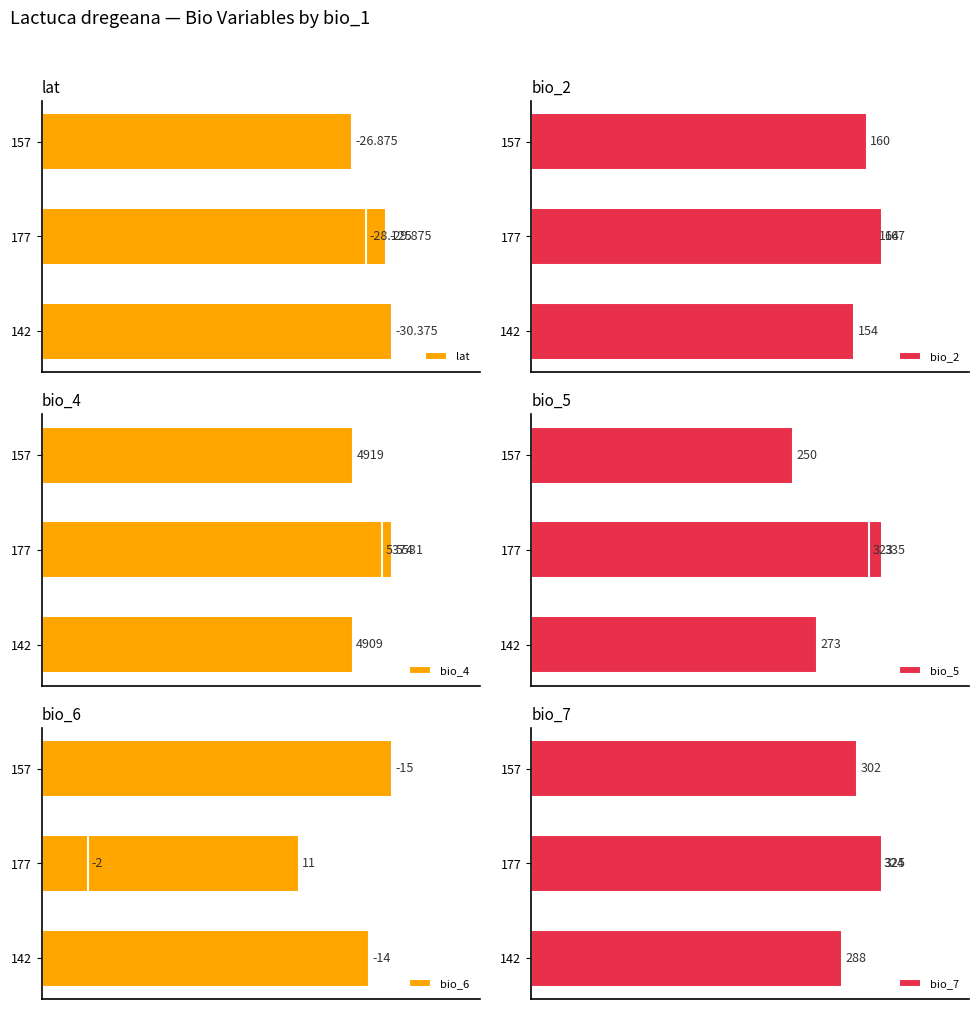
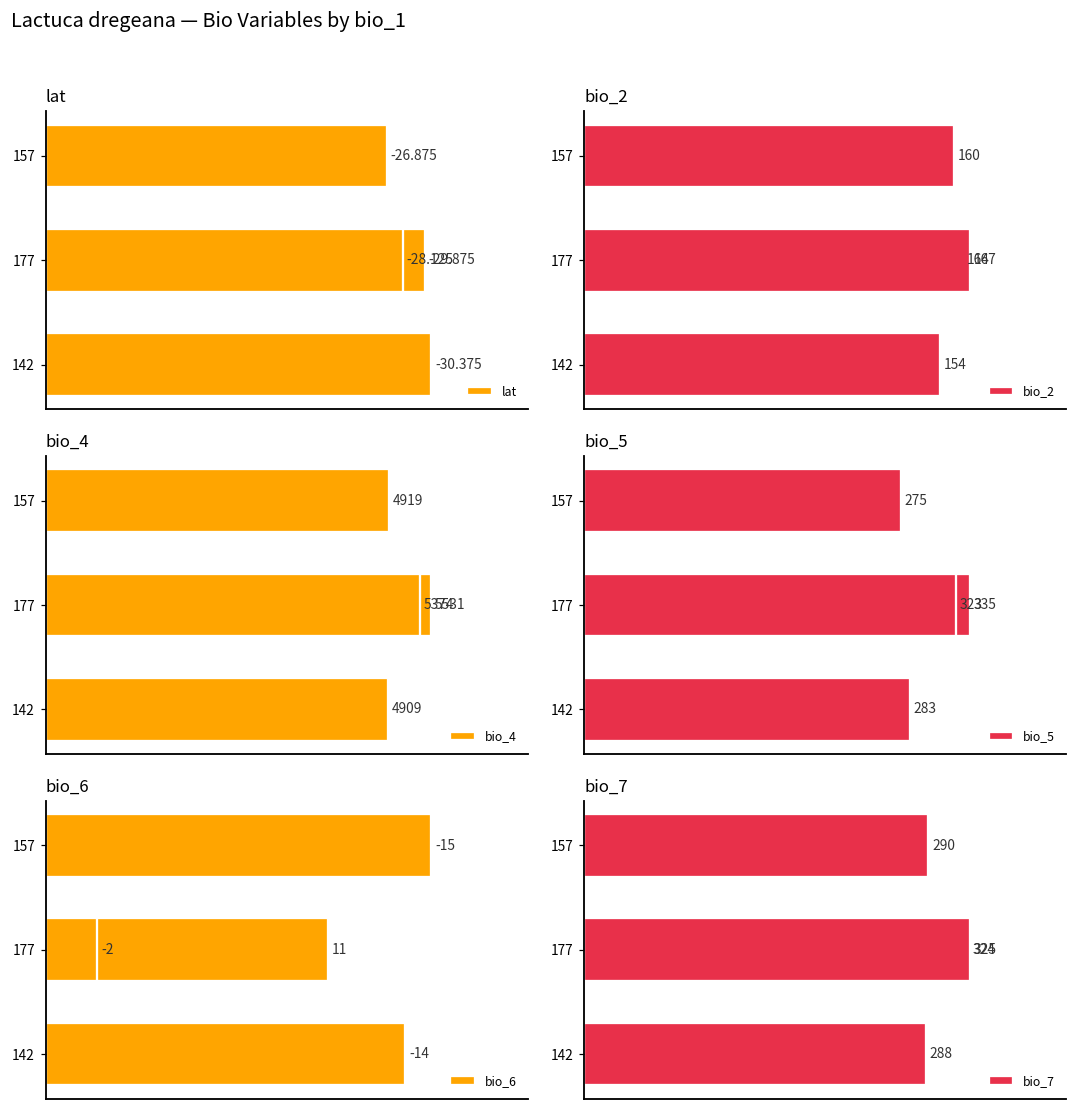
  {
    "bio_2": {
      "157": 160,
      "142": 154
    },
    "bio_4": {
      "157": 4919,
      "142": 4909
    },
    "bio_5": {
-     "157": 250,
-     "142": 273
+     "157": 275,
+     "142": 283
    },
    "bio_7": {
-     "157": 302,
+     "157": 290,
      "142": 288
    }
  }
